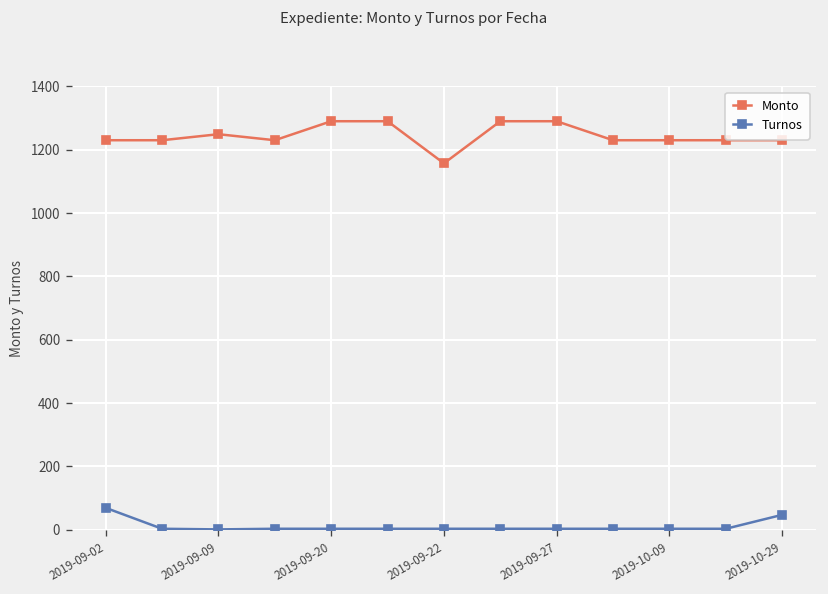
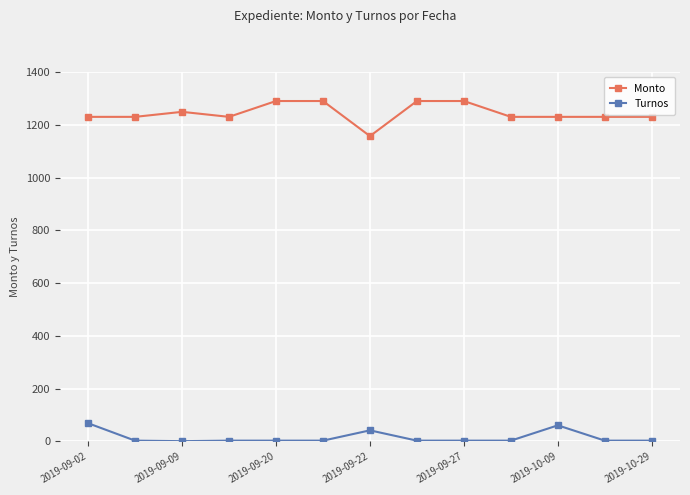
  {
    "Monto": {
      "2019-09-02": 1230,
      "2019-09-09": 1250,
      "2019-09-20": 1290,
      "2019-09-22": 1160,
      "2019-10-09": 1230,
      "2019-10-29": 1230
    },
    "Turnos": {
      "2019-09-02": 70,
      "2019-09-09": 0,
      "2019-09-20": 0,
-     "2019-09-22": 0,
-     "2019-10-09": 0,
-     "2019-10-29": 50
+     "2019-09-22": 40,
+     "2019-10-09": 60,
+     "2019-10-29": 0
    }
  }
